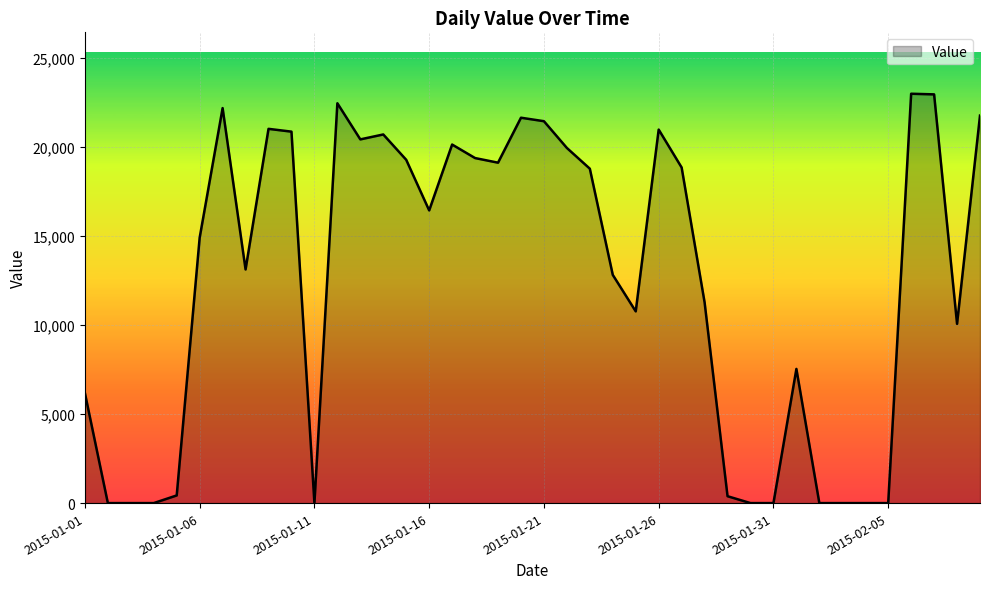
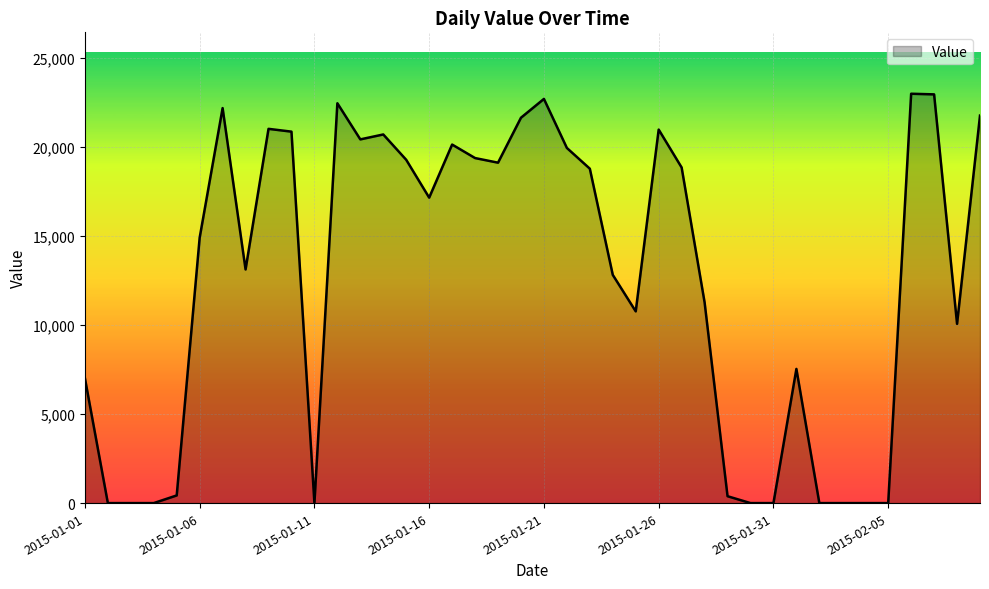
  {
-   "2015-01-01": "6,200",
+   "2015-01-01": "7,000",
    "2015-01-06": "14,900",
    "2015-01-11": "0",
-   "2015-01-16": "16,400",
-   "2015-01-21": "21,400",
+   "2015-01-16": "17,100",
+   "2015-01-21": "22,700",
    "2015-01-26": "21,000",
    "2015-01-31": "0",
    "2015-02-05": "0"
  }
